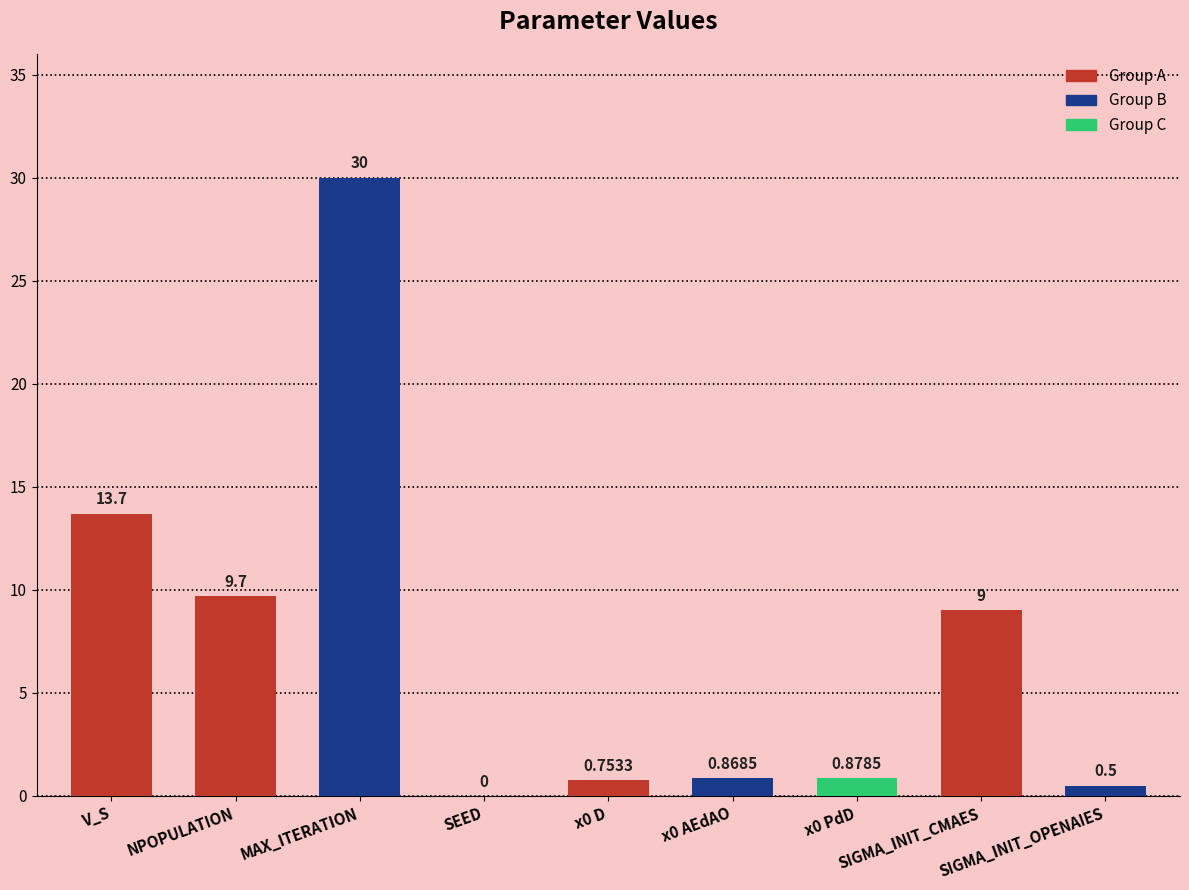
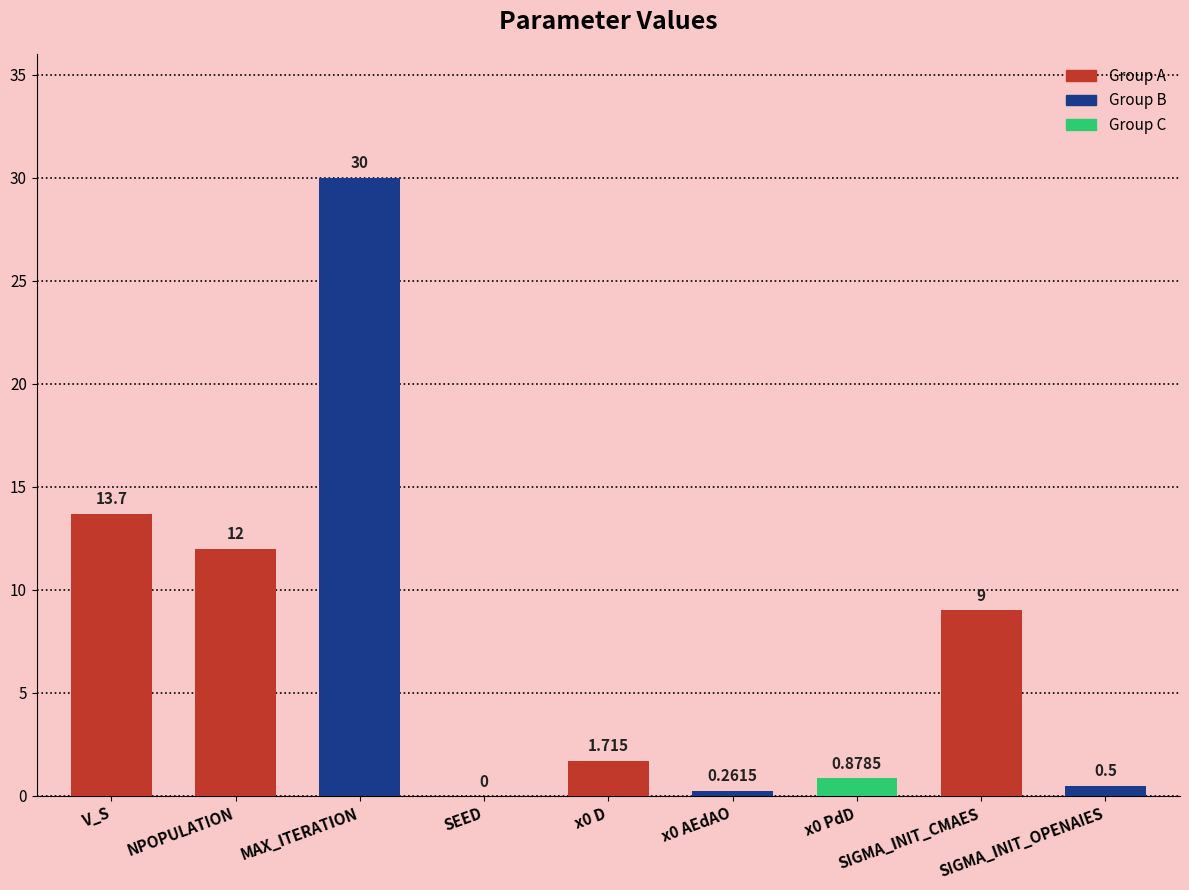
  {
    "V_S": 13.7,
-   "NPOPULATION": 9.7,
+   "NPOPULATION": 12,
    "MAX_ITERATION": 30,
    "SEED": 0,
-   "x0 D": 0.7533,
-   "x0 AEdAO": 0.8685,
+   "x0 D": 1.715,
+   "x0 AEdAO": 0.2615,
    "x0 PdD": 0.8785,
    "SIGMA_INIT_CMAES": 9,
    "SIGMA_INIT_OPENAIES": 0.5
  }
